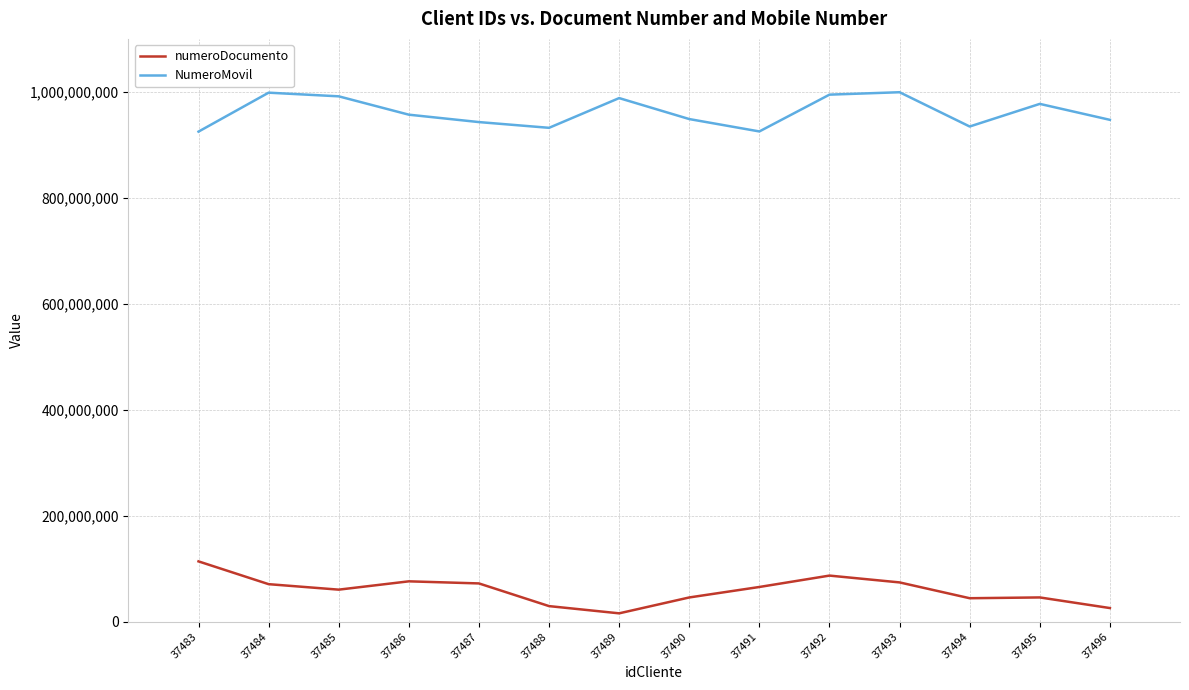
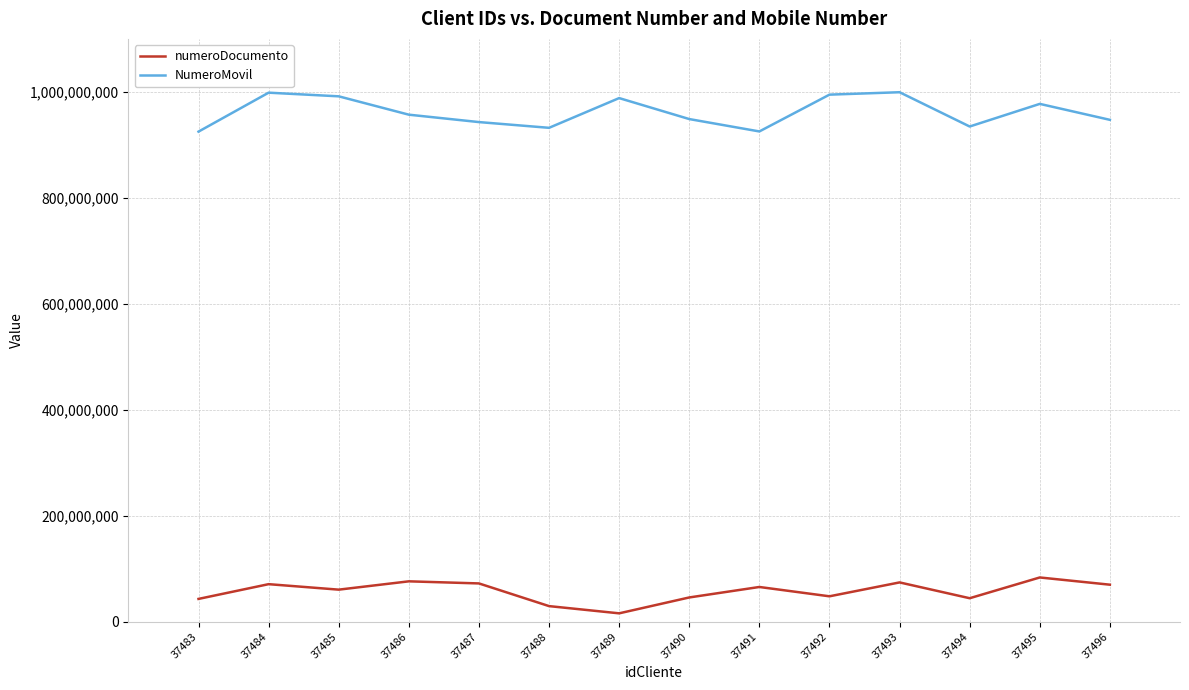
  {
    "numeroDocumento": {
-     "37483": "110,000,000",
+     "37483": "40,000,000",
      "37484": "70,000,000",
      "37485": "60,000,000",
      "37486": "80,000,000",
      "37487": "70,000,000",
      "37488": "30,000,000",
      "37489": "20,000,000",
      "37490": "50,000,000",
      "37491": "70,000,000",
-     "37492": "90,000,000",
+     "37492": "50,000,000",
      "37493": "70,000,000",
      "37494": "40,000,000",
-     "37495": "50,000,000",
-     "37496": "30,000,000"
+     "37495": "80,000,000",
+     "37496": "70,000,000"
    },
    "NumeroMovil": {
      "37483": "920,000,000",
      "37484": "1,000,000,000",
      "37485": "990,000,000",
      "37486": "960,000,000",
      "37487": "940,000,000",
      "37488": "930,000,000",
      "37489": "990,000,000",
      "37490": "950,000,000",
      "37491": "930,000,000",
      "37492": "990,000,000",
      "37493": "1,000,000,000",
      "37494": "930,000,000",
      "37495": "980,000,000",
      "37496": "950,000,000"
    }
  }
